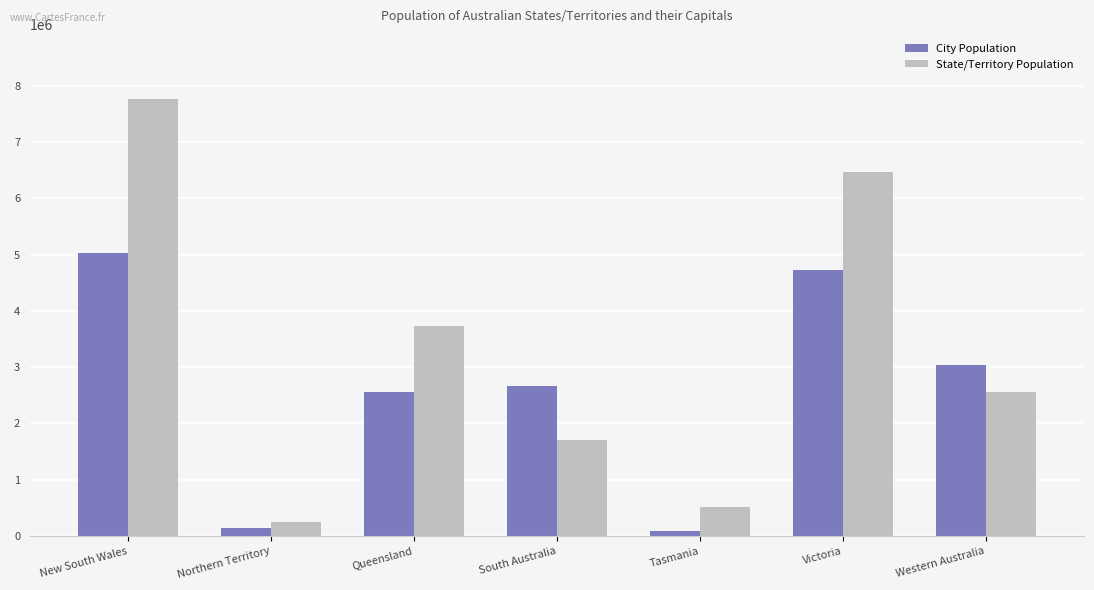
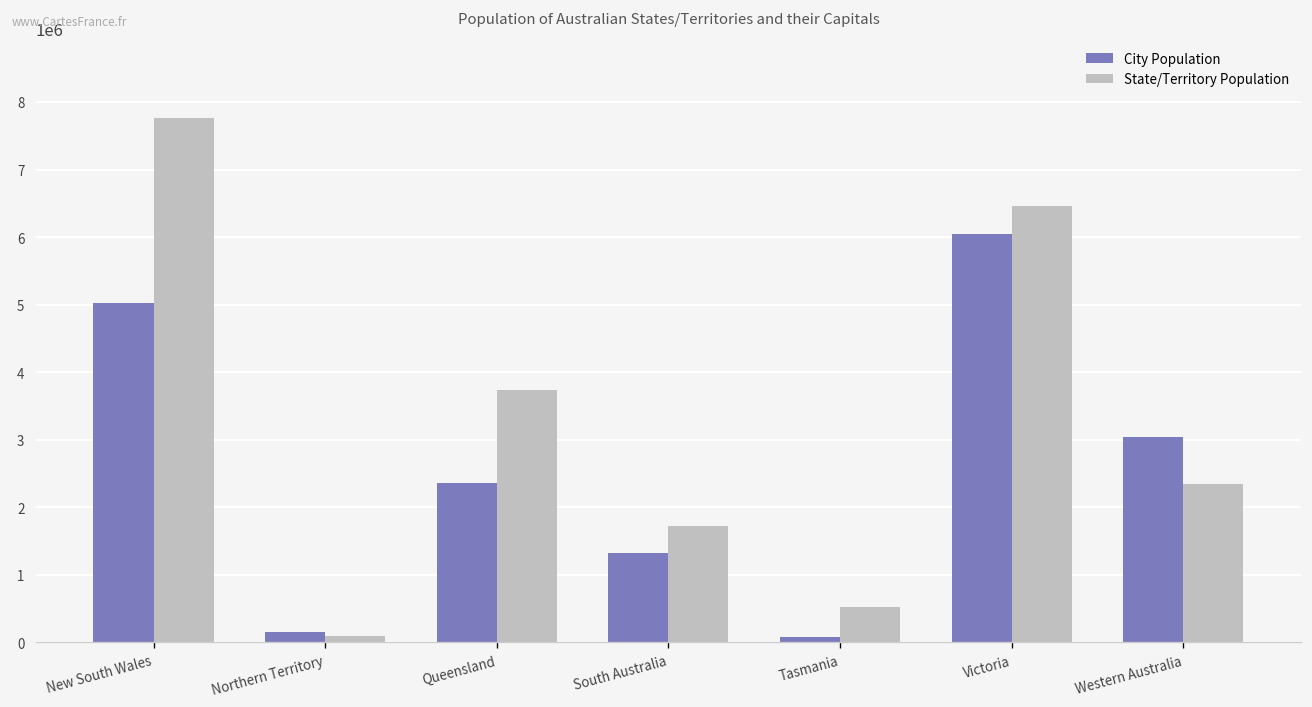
  {
    "City Population": {
      "New South Wales": 5000000,
      "Northern Territory": 100000,
-     "Queensland": 2600000,
-     "South Australia": 2700000,
+     "Queensland": 2400000,
+     "South Australia": 1300000,
      "Tasmania": 100000,
-     "Victoria": 4700000,
+     "Victoria": 6100000,
      "Western Australia": 3000000
    },
    "State/Territory Population": {
      "New South Wales": 7800000,
-     "Northern Territory": 200000,
+     "Northern Territory": 100000,
      "Queensland": 3700000,
      "South Australia": 1700000,
      "Tasmania": 500000,
      "Victoria": 6500000,
-     "Western Australia": 2600000
+     "Western Australia": 2300000
    }
  }
